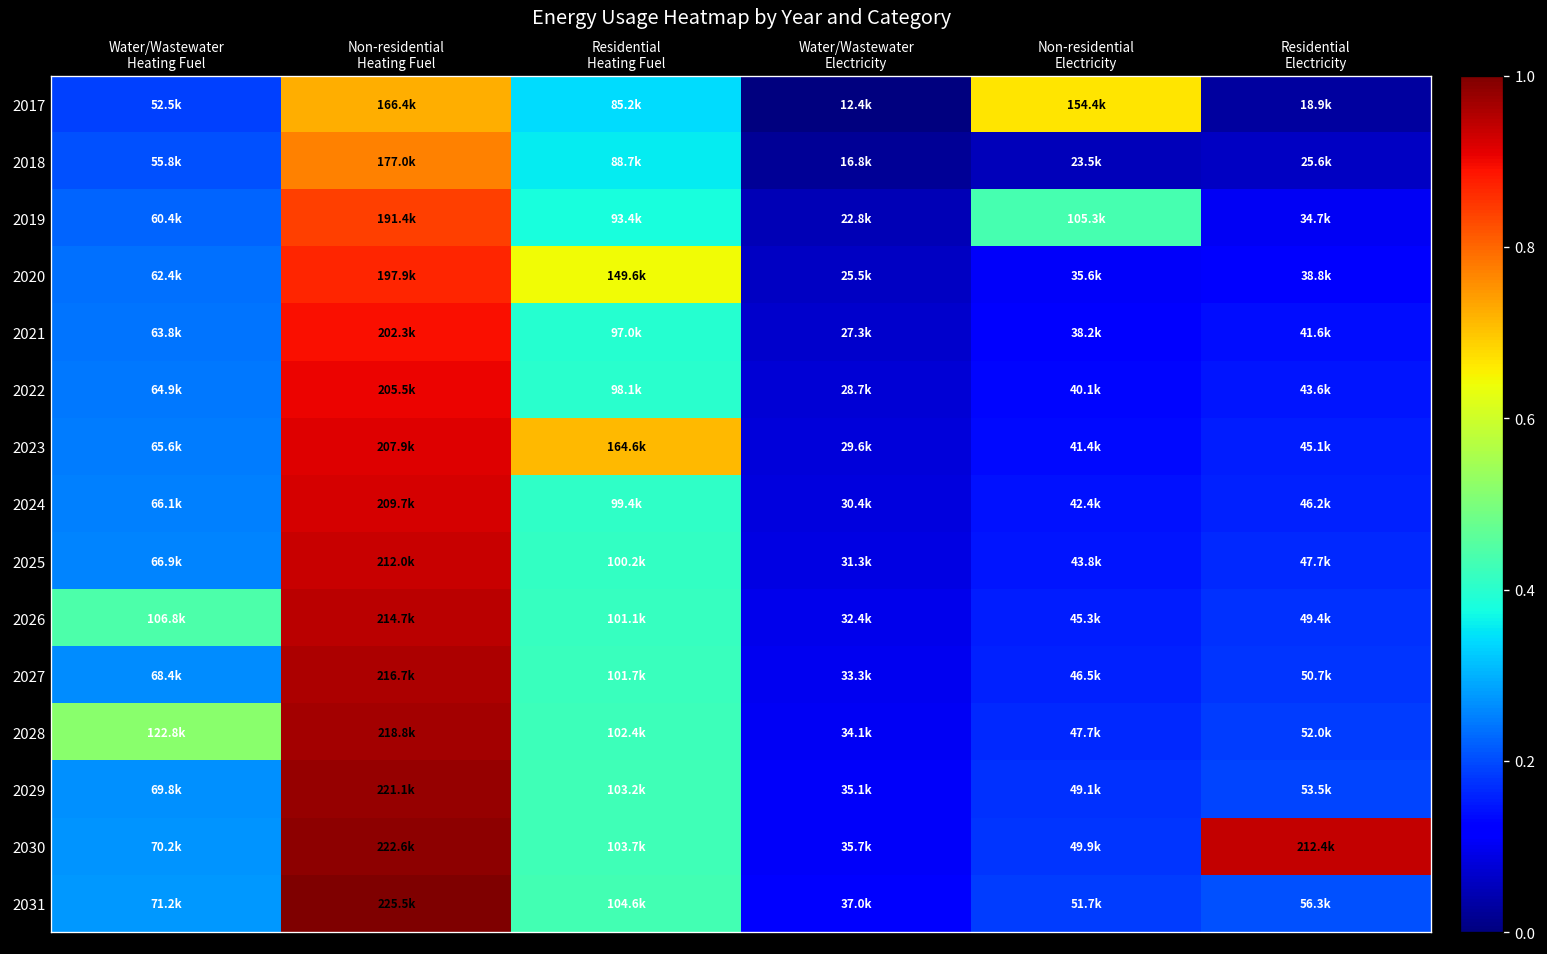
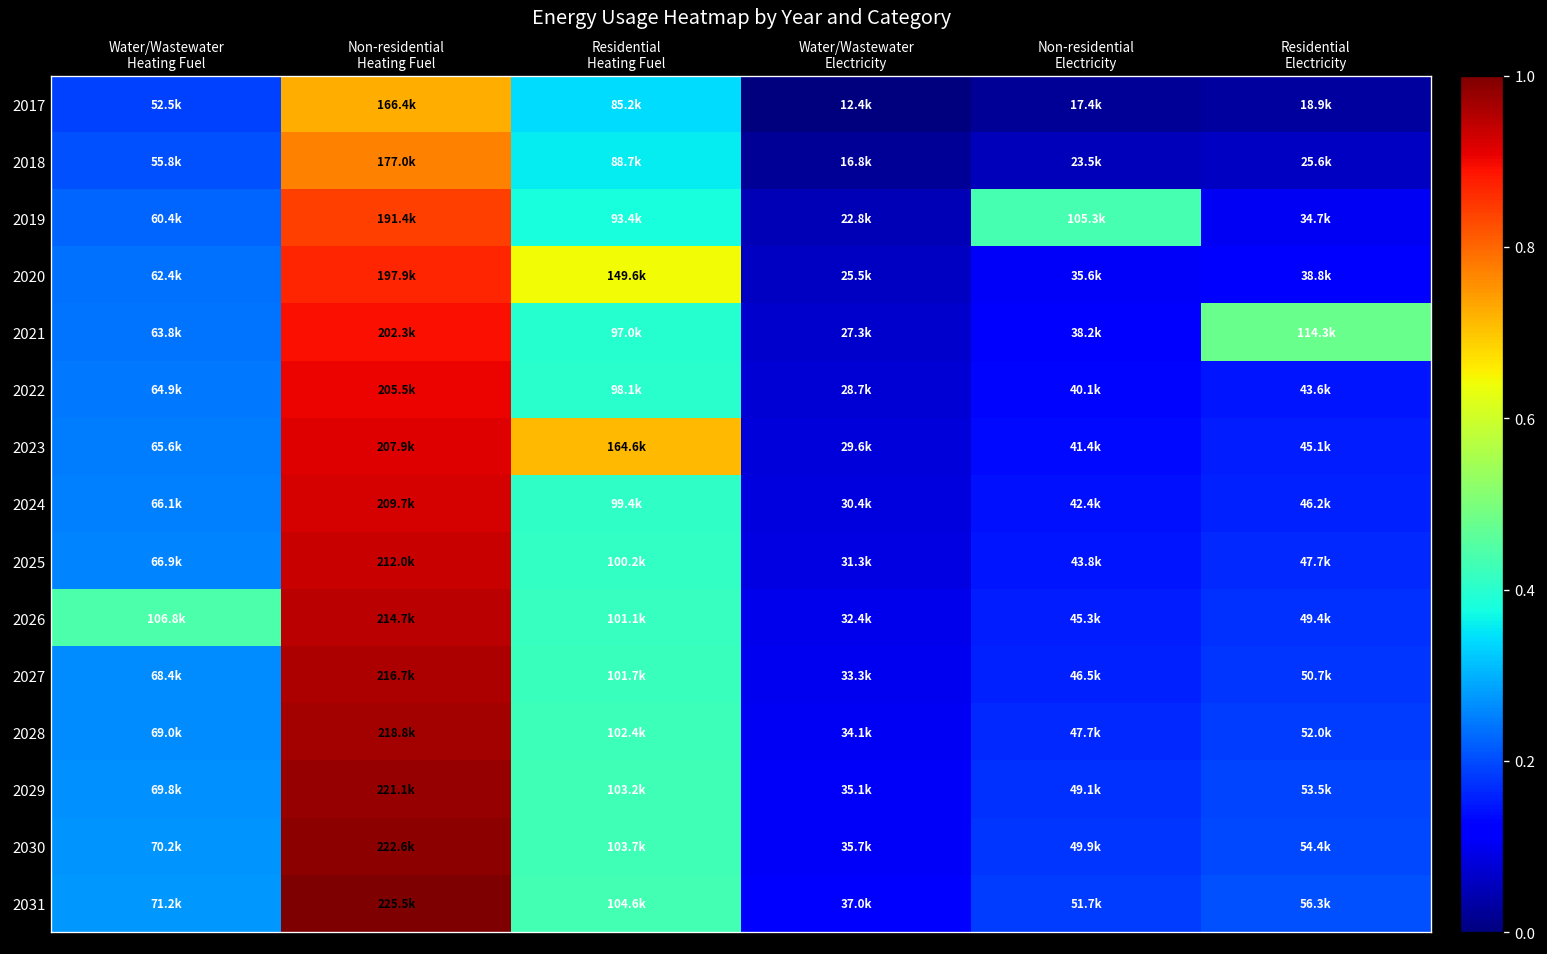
  {
    "2017": {
      "Water/Wastewater Heating Fuel": "52.5k",
      "Non-residential Heating Fuel": "166.4k",
      "Residential Heating Fuel": "85.2k",
      "Water/Wastewater Electricity": "12.4k",
-     "Non-residential Electricity": "154.4k",
+     "Non-residential Electricity": "17.4k",
      "Residential Electricity": "18.9k"
    },
    "2018": {
      "Water/Wastewater Heating Fuel": "55.8k",
      "Non-residential Heating Fuel": "177.0k",
      "Residential Heating Fuel": "88.7k",
      "Water/Wastewater Electricity": "16.8k",
      "Non-residential Electricity": "23.5k",
      "Residential Electricity": "25.6k"
    },
    "2019": {
      "Water/Wastewater Heating Fuel": "60.4k",
      "Non-residential Heating Fuel": "191.4k",
      "Residential Heating Fuel": "93.4k",
      "Water/Wastewater Electricity": "22.8k",
      "Non-residential Electricity": "105.3k",
      "Residential Electricity": "34.7k"
    },
    "2020": {
      "Water/Wastewater Heating Fuel": "62.4k",
      "Non-residential Heating Fuel": "197.9k",
      "Residential Heating Fuel": "149.6k",
      "Water/Wastewater Electricity": "25.5k",
      "Non-residential Electricity": "35.6k",
      "Residential Electricity": "38.8k"
    },
    "2021": {
      "Water/Wastewater Heating Fuel": "63.8k",
      "Non-residential Heating Fuel": "202.3k",
      "Residential Heating Fuel": "97.0k",
      "Water/Wastewater Electricity": "27.3k",
      "Non-residential Electricity": "38.2k",
-     "Residential Electricity": "41.6k"
+     "Residential Electricity": "114.3k"
    },
    "2022": {
      "Water/Wastewater Heating Fuel": "64.9k",
      "Non-residential Heating Fuel": "205.5k",
      "Residential Heating Fuel": "98.1k",
      "Water/Wastewater Electricity": "28.7k",
      "Non-residential Electricity": "40.1k",
      "Residential Electricity": "43.6k"
    },
    "2023": {
      "Water/Wastewater Heating Fuel": "65.6k",
      "Non-residential Heating Fuel": "207.9k",
      "Residential Heating Fuel": "164.6k",
      "Water/Wastewater Electricity": "29.6k",
      "Non-residential Electricity": "41.4k",
      "Residential Electricity": "45.1k"
    },
    "2024": {
      "Water/Wastewater Heating Fuel": "66.1k",
      "Non-residential Heating Fuel": "209.7k",
      "Residential Heating Fuel": "99.4k",
      "Water/Wastewater Electricity": "30.4k",
      "Non-residential Electricity": "42.4k",
      "Residential Electricity": "46.2k"
    },
    "2025": {
      "Water/Wastewater Heating Fuel": "66.9k",
      "Non-residential Heating Fuel": "212.0k",
      "Residential Heating Fuel": "100.2k",
      "Water/Wastewater Electricity": "31.3k",
      "Non-residential Electricity": "43.8k",
      "Residential Electricity": "47.7k"
    },
    "2026": {
      "Water/Wastewater Heating Fuel": "106.8k",
      "Non-residential Heating Fuel": "214.7k",
      "Residential Heating Fuel": "101.1k",
      "Water/Wastewater Electricity": "32.4k",
      "Non-residential Electricity": "45.3k",
      "Residential Electricity": "49.4k"
    },
    "2027": {
      "Water/Wastewater Heating Fuel": "68.4k",
      "Non-residential Heating Fuel": "216.7k",
      "Residential Heating Fuel": "101.7k",
      "Water/Wastewater Electricity": "33.3k",
      "Non-residential Electricity": "46.5k",
      "Residential Electricity": "50.7k"
    },
    "2028": {
-     "Water/Wastewater Heating Fuel": "122.8k",
+     "Water/Wastewater Heating Fuel": "69.0k",
      "Non-residential Heating Fuel": "218.8k",
      "Residential Heating Fuel": "102.4k",
      "Water/Wastewater Electricity": "34.1k",
      "Non-residential Electricity": "47.7k",
      "Residential Electricity": "52.0k"
    },
    "2029": {
      "Water/Wastewater Heating Fuel": "69.8k",
      "Non-residential Heating Fuel": "221.1k",
      "Residential Heating Fuel": "103.2k",
      "Water/Wastewater Electricity": "35.1k",
      "Non-residential Electricity": "49.1k",
      "Residential Electricity": "53.5k"
    },
    "2030": {
      "Water/Wastewater Heating Fuel": "70.2k",
      "Non-residential Heating Fuel": "222.6k",
      "Residential Heating Fuel": "103.7k",
      "Water/Wastewater Electricity": "35.7k",
      "Non-residential Electricity": "49.9k",
-     "Residential Electricity": "212.4k"
+     "Residential Electricity": "54.4k"
    },
    "2031": {
      "Water/Wastewater Heating Fuel": "71.2k",
      "Non-residential Heating Fuel": "225.5k",
      "Residential Heating Fuel": "104.6k",
      "Water/Wastewater Electricity": "37.0k",
      "Non-residential Electricity": "51.7k",
      "Residential Electricity": "56.3k"
    }
  }
